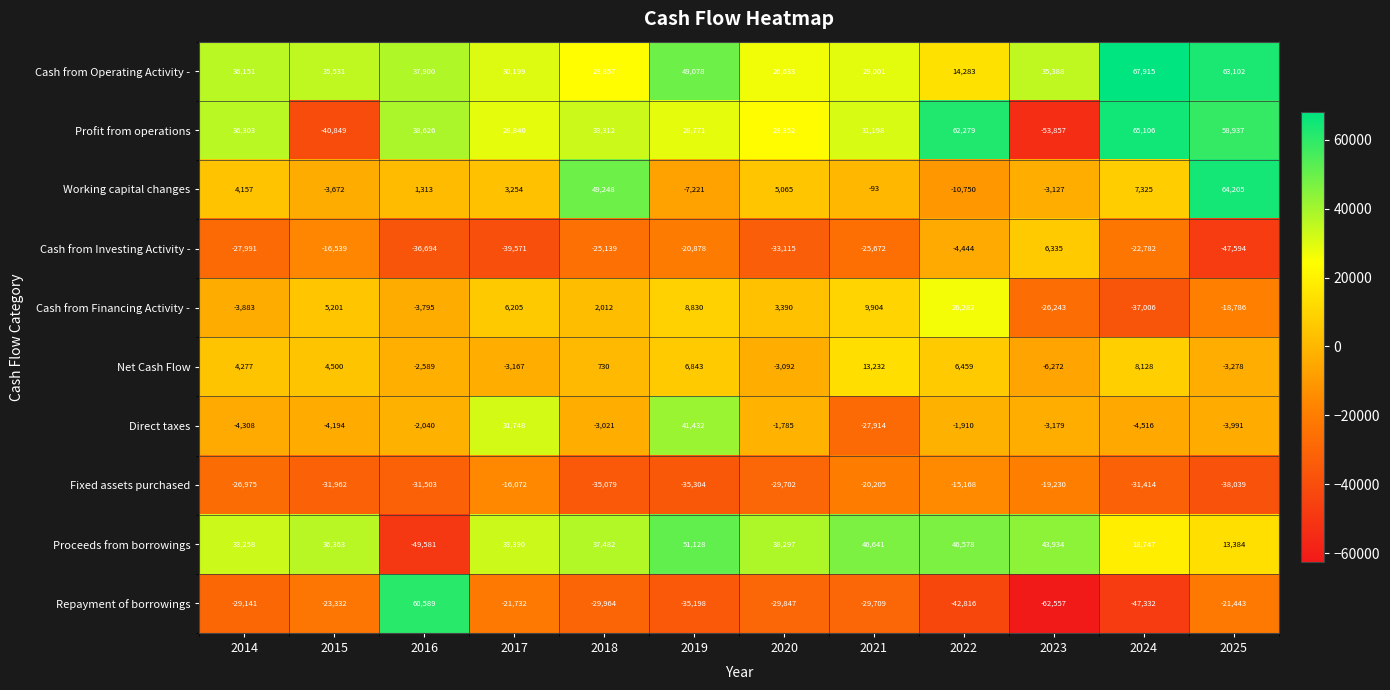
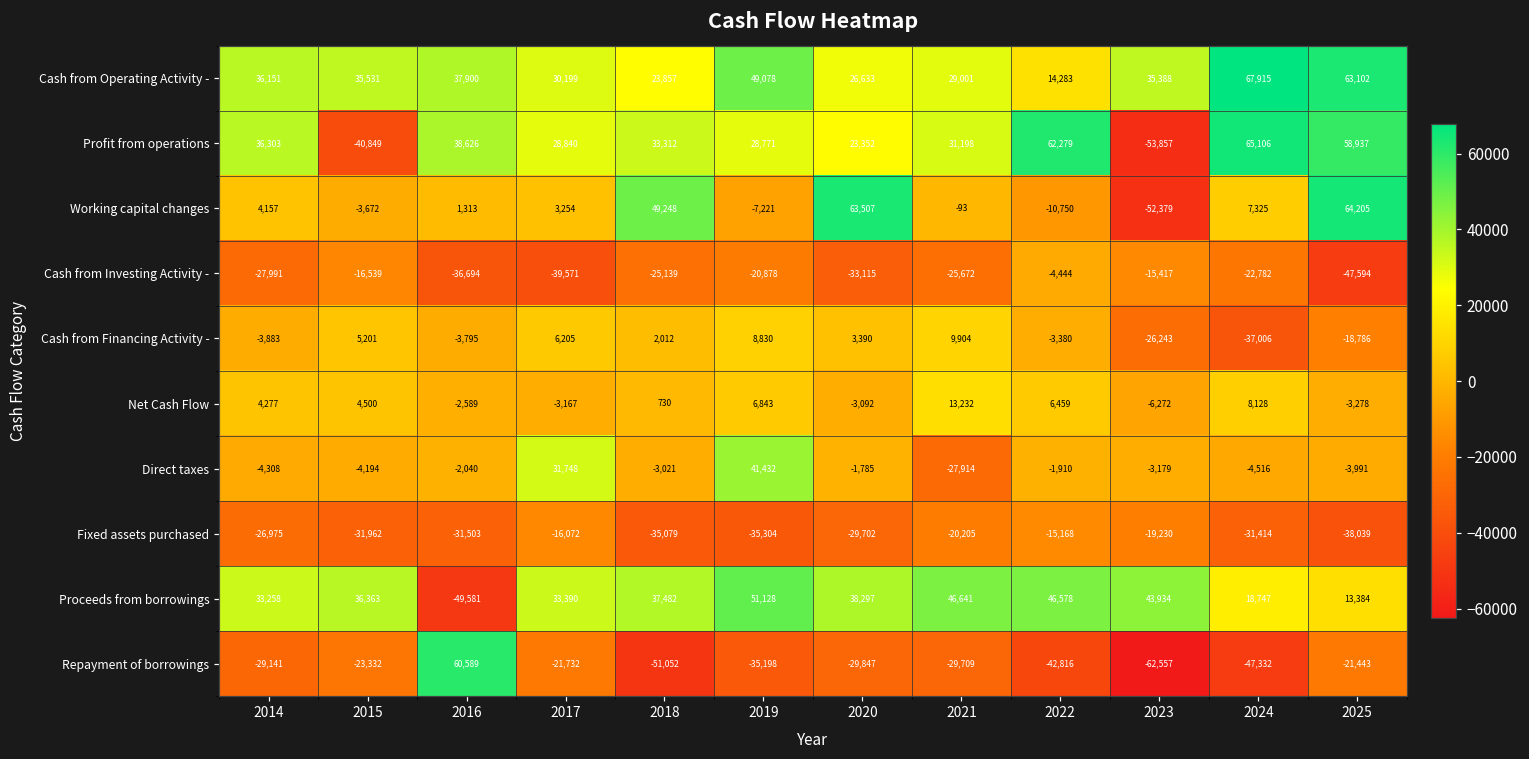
  {
    "Cash from Operating Activity -": {
      "2014": "36,151",
      "2015": "35,531",
      "2016": "37,900",
      "2017": "30,199",
      "2018": "23,857",
      "2019": "49,078",
      "2020": "26,633",
      "2021": "29,001",
      "2022": "14,283",
      "2023": "35,388",
      "2024": "67,915",
      "2025": "63,102"
    },
    "Profit from operations": {
      "2014": "36,303",
      "2015": "-40,849",
      "2016": "38,626",
      "2017": "28,840",
      "2018": "33,312",
      "2019": "28,771",
      "2020": "23,352",
      "2021": "31,198",
      "2022": "62,279",
      "2023": "-53,857",
      "2024": "65,106",
      "2025": "58,937"
    },
    "Working capital changes": {
      "2014": "4,157",
      "2015": "-3,672",
      "2016": "1,313",
      "2017": "3,254",
      "2018": "49,248",
      "2019": "-7,221",
-     "2020": "5,065",
+     "2020": "63,507",
      "2021": "-93",
      "2022": "-10,750",
-     "2023": "-3,127",
+     "2023": "-52,379",
      "2024": "7,325",
      "2025": "64,205"
    },
    "Cash from Investing Activity -": {
      "2014": "-27,991",
      "2015": "-16,539",
      "2016": "-36,694",
      "2017": "-39,571",
      "2018": "-25,139",
      "2019": "-20,878",
      "2020": "-33,115",
      "2021": "-25,672",
      "2022": "-4,444",
-     "2023": "6,335",
+     "2023": "-15,417",
      "2024": "-22,782",
      "2025": "-47,594"
    },
    "Cash from Financing Activity -": {
      "2014": "-3,883",
      "2015": "5,201",
      "2016": "-3,795",
      "2017": "6,205",
      "2018": "2,012",
      "2019": "8,830",
      "2020": "3,390",
      "2021": "9,904",
-     "2022": "26,282",
+     "2022": "-3,380",
      "2023": "-26,243",
      "2024": "-37,006",
      "2025": "-18,786"
    },
    "Net Cash Flow": {
      "2014": "4,277",
      "2015": "4,500",
      "2016": "-2,589",
      "2017": "-3,167",
      "2018": "730",
      "2019": "6,843",
      "2020": "-3,092",
      "2021": "13,232",
      "2022": "6,459",
      "2023": "-6,272",
      "2024": "8,128",
      "2025": "-3,278"
    },
    "Direct taxes": {
      "2014": "-4,308",
      "2015": "-4,194",
      "2016": "-2,040",
      "2017": "31,748",
      "2018": "-3,021",
      "2019": "41,432",
      "2020": "-1,785",
      "2021": "-27,914",
      "2022": "-1,910",
      "2023": "-3,179",
      "2024": "-4,516",
      "2025": "-3,991"
    },
    "Fixed assets purchased": {
      "2014": "-26,975",
      "2015": "-31,962",
      "2016": "-31,503",
      "2017": "-16,072",
      "2018": "-35,079",
      "2019": "-35,304",
      "2020": "-29,702",
      "2021": "-20,205",
      "2022": "-15,168",
      "2023": "-19,230",
      "2024": "-31,414",
      "2025": "-38,039"
    },
    "Proceeds from borrowings": {
      "2014": "33,258",
      "2015": "36,363",
      "2016": "-49,581",
      "2017": "33,390",
      "2018": "37,482",
      "2019": "51,128",
      "2020": "38,297",
      "2021": "46,641",
      "2022": "46,578",
      "2023": "43,934",
      "2024": "18,747",
      "2025": "13,384"
    },
    "Repayment of borrowings": {
      "2014": "-29,141",
      "2015": "-23,332",
      "2016": "60,589",
      "2017": "-21,732",
-     "2018": "-29,964",
+     "2018": "-51,052",
      "2019": "-35,198",
      "2020": "-29,847",
      "2021": "-29,709",
      "2022": "-42,816",
      "2023": "-62,557",
      "2024": "-47,332",
      "2025": "-21,443"
    }
  }
